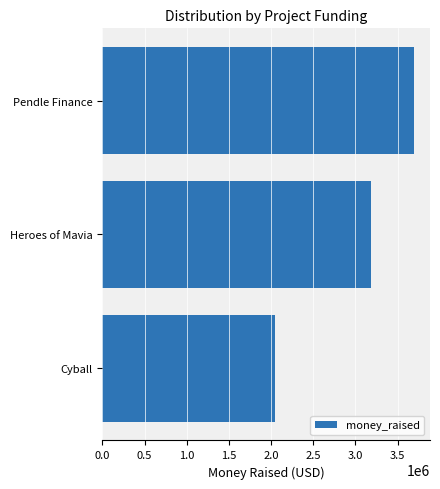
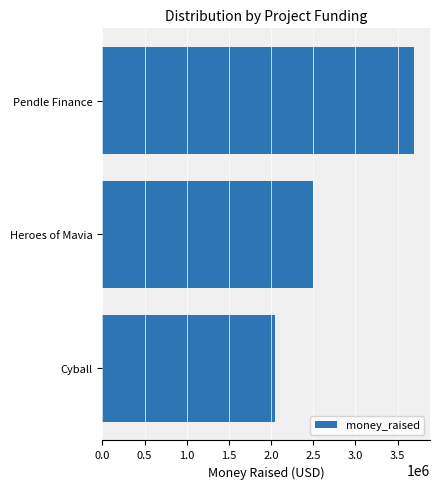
  {
    "Pendle Finance": 3700000,
-   "Heroes of Mavia": 3200000,
+   "Heroes of Mavia": 2500000,
    "Cyball": 2100000
  }
